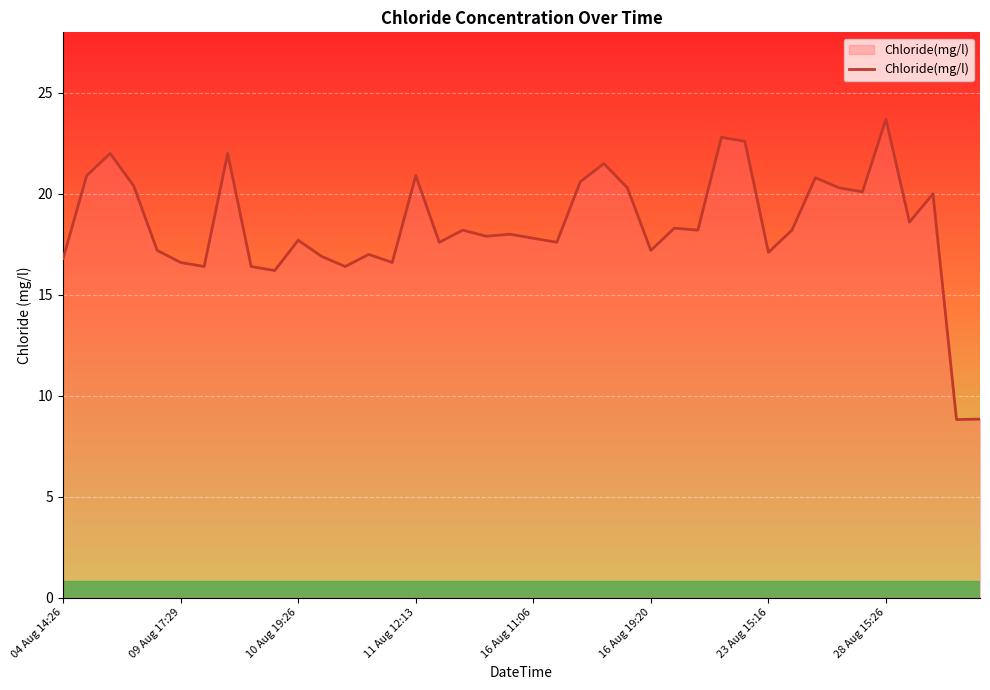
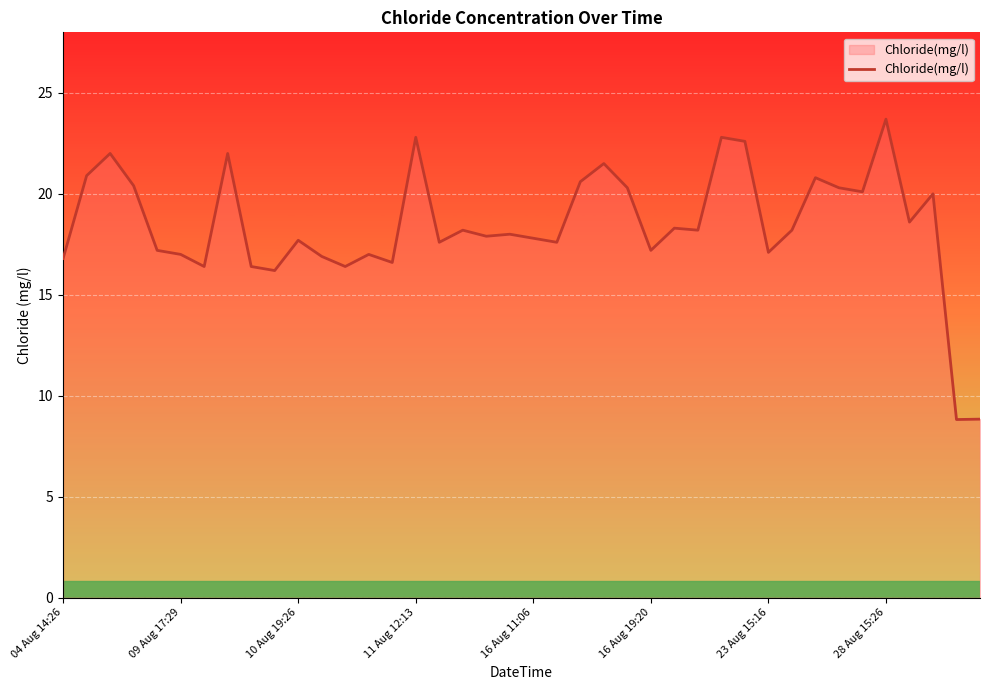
  {
    "04 Aug 14:26": 16.8,
-   "09 Aug 17:29": 16.6,
+   "09 Aug 17:29": 17.0,
    "10 Aug 19:26": 17.7,
-   "11 Aug 12:13": 20.9,
+   "11 Aug 12:13": 22.8,
    "16 Aug 11:06": 17.8,
    "16 Aug 19:20": 17.2,
    "23 Aug 15:16": 17.1,
    "28 Aug 15:26": 23.7
  }
